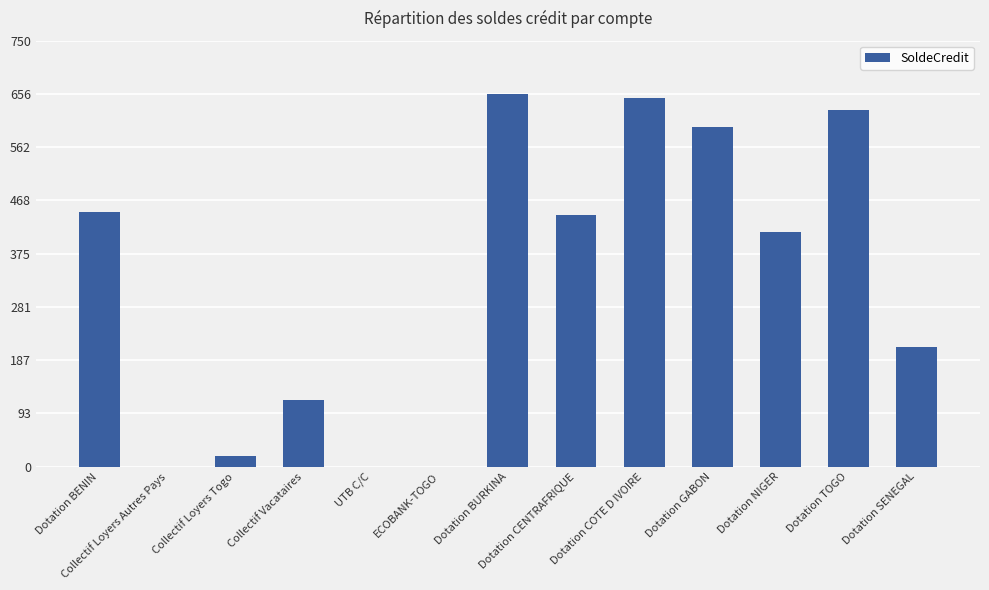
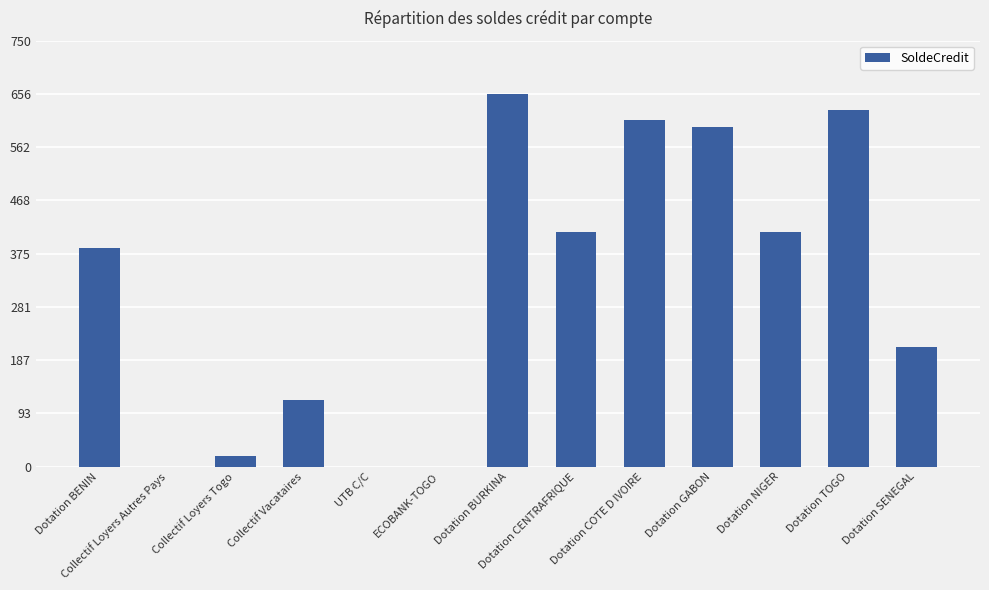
  {
-   "Dotation BENIN": 450,
+   "Dotation BENIN": 380,
    "Collectif Loyers Autres Pays": 0,
    "Collectif Loyers Togo": 20,
    "Collectif Vacataires": 120,
    "UTB C/C": 0,
    "ECOBANK-TOGO": 0,
    "Dotation BURKINA": 660,
-   "Dotation CENTRAFRIQUE": 440,
-   "Dotation COTE D IVOIRE": 650,
+   "Dotation CENTRAFRIQUE": 410,
+   "Dotation COTE D IVOIRE": 610,
    "Dotation GABON": 600,
    "Dotation NIGER": 410,
    "Dotation TOGO": 630,
    "Dotation SENEGAL": 210
  }
